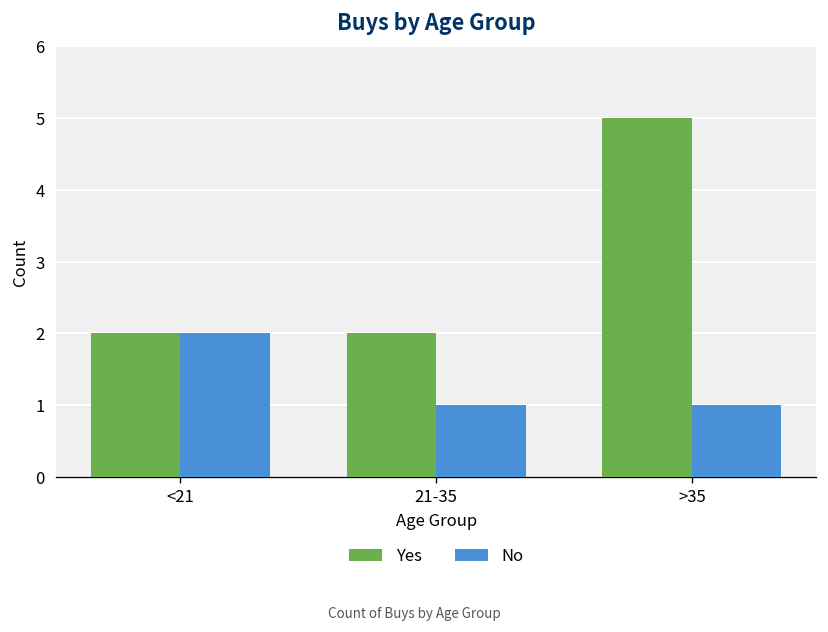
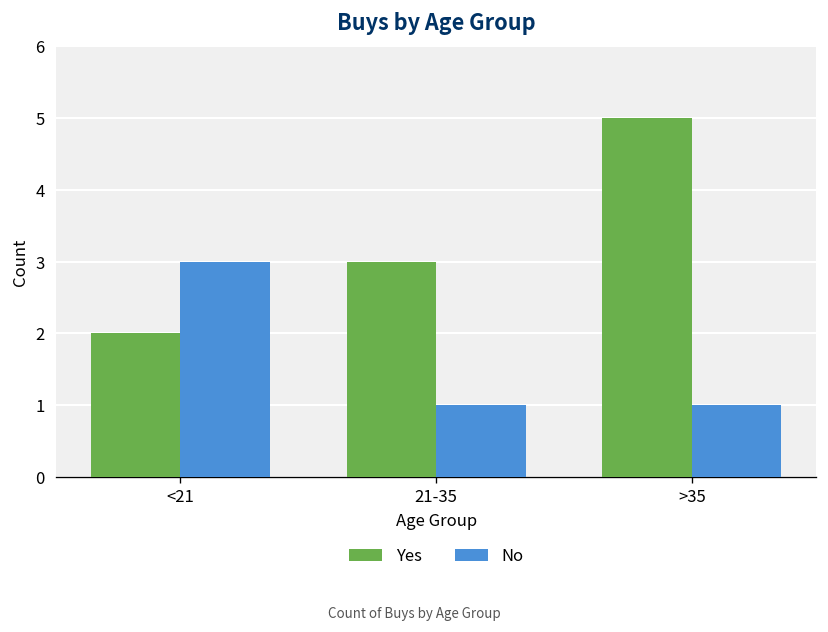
  {
    "Yes": {
      "<21": 2,
-     "21-35": 2,
+     "21-35": 3,
      ">35": 5
    },
    "No": {
-     "<21": 2,
+     "<21": 3,
      "21-35": 1,
      ">35": 1
    }
  }
